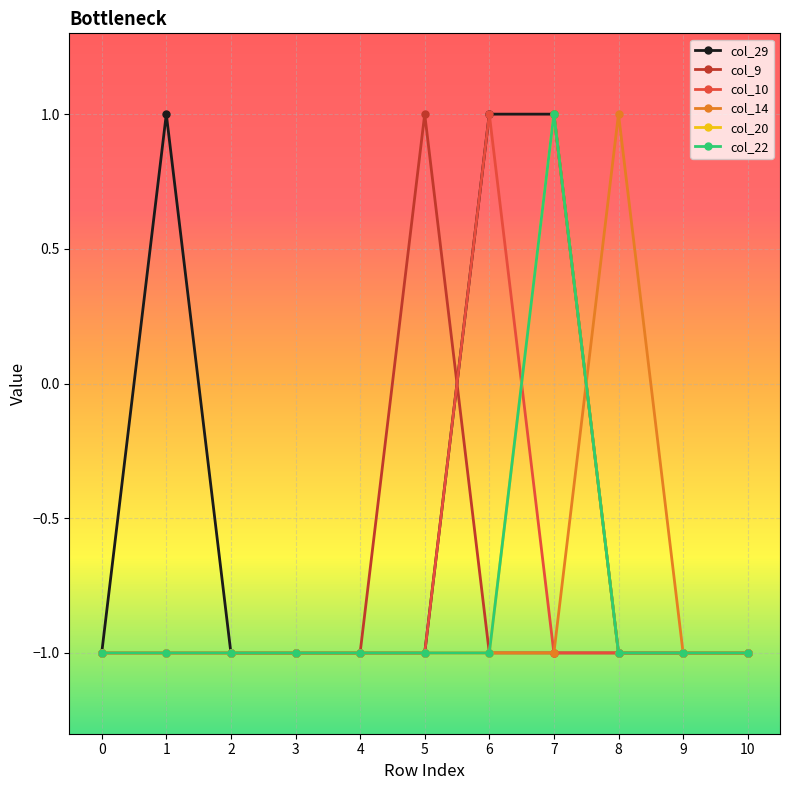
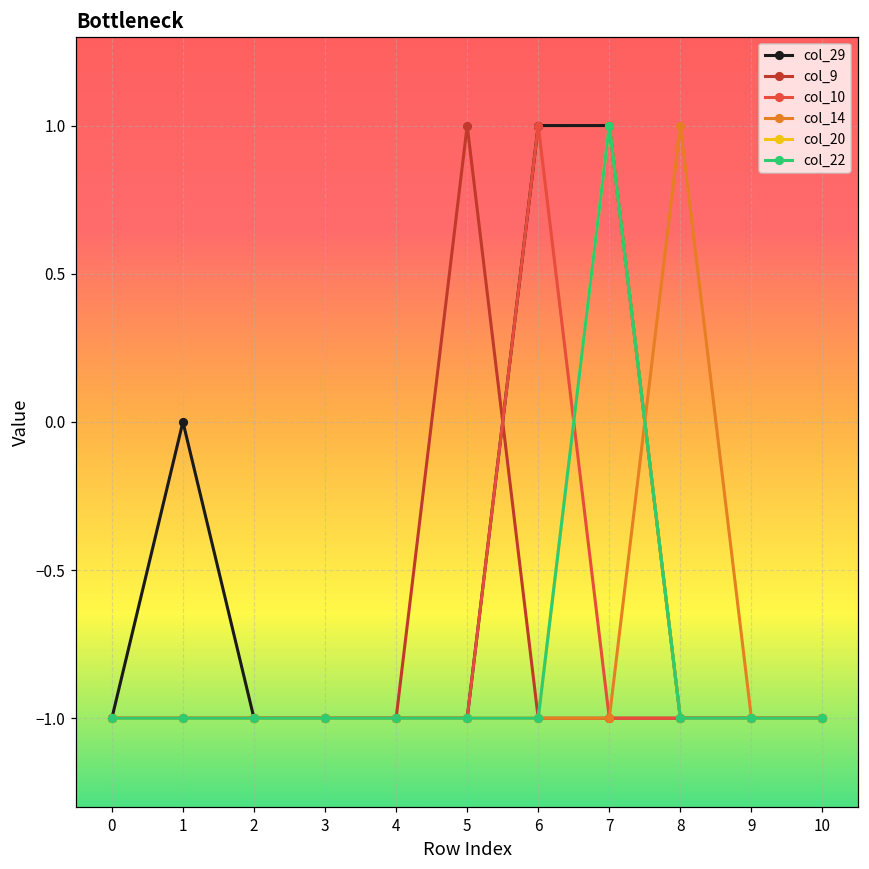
  {
    "col_29": {
-     "1": 1
+     "1": 0
    }
  }
